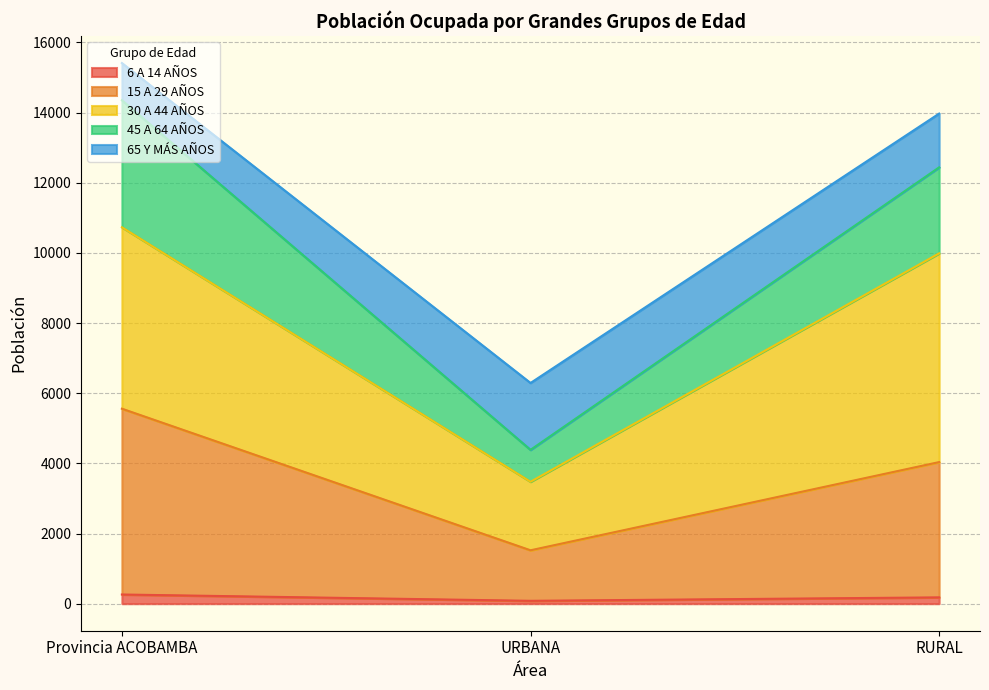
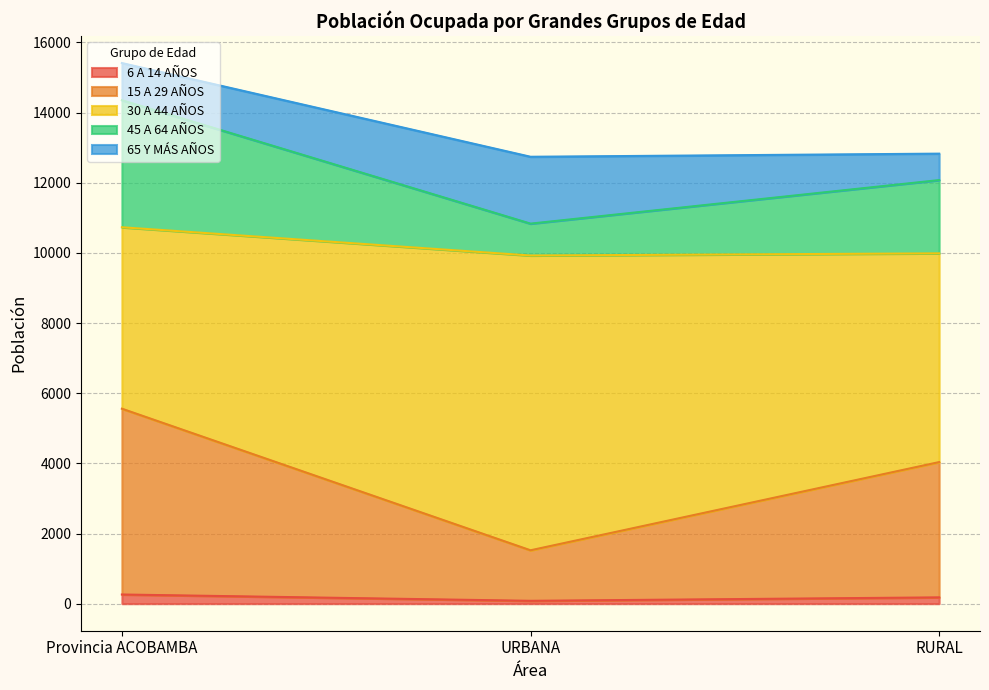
  {
    "30 A 44 AÑOS": {
      "Provincia ACOBAMBA": 5200,
-     "URBANA": 2000,
+     "URBANA": 8400,
      "RURAL": 6000
    },
    "45 A 64 AÑOS": {
      "URBANA": 900,
-     "RURAL": 2500
+     "RURAL": 2100
    },
    "65 Y MÁS AÑOS": {
      "URBANA": 1900,
-     "RURAL": 1500
+     "RURAL": 800
    }
  }
